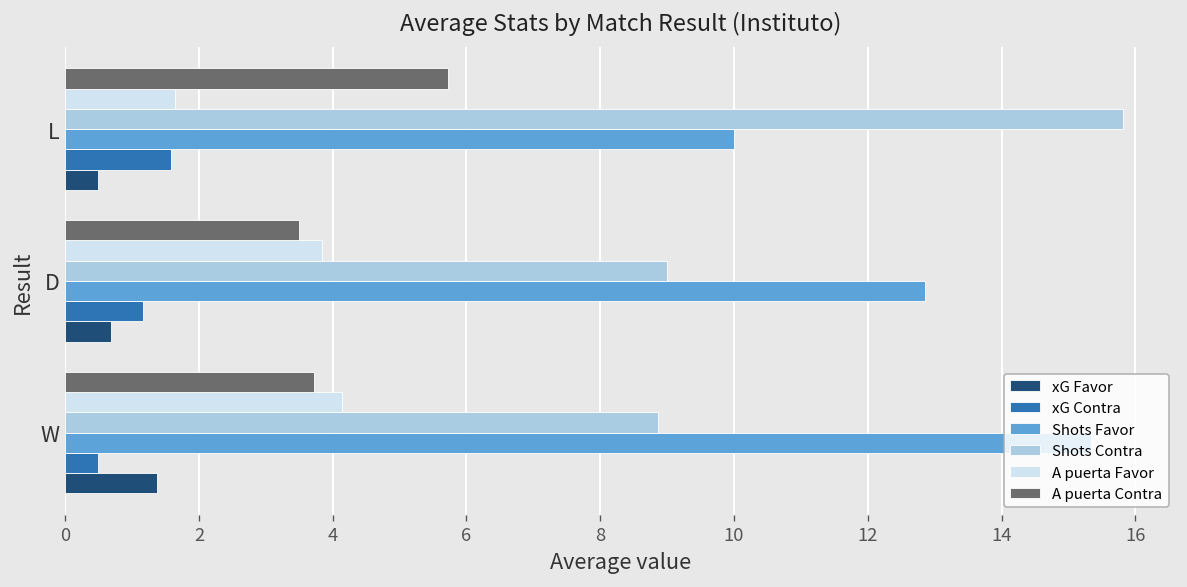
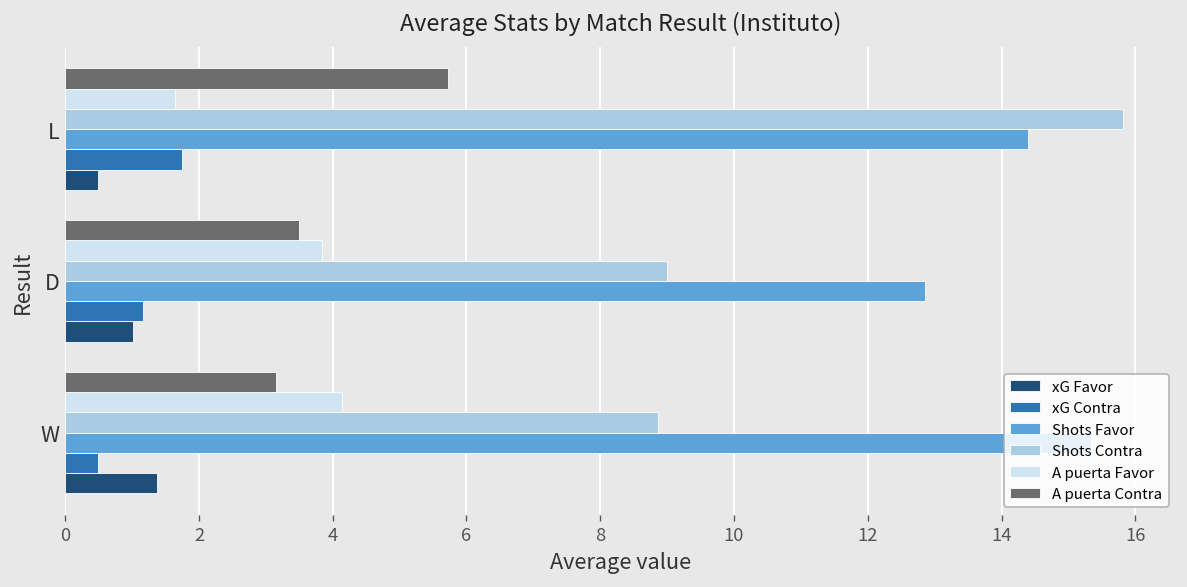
  {
    "xG Favor": {
      "L": 0.5,
-     "D": 0.7,
+     "D": 1.0,
      "W": 1.4
    },
    "xG Contra": {
-     "L": 1.6,
+     "L": 1.8,
      "D": 1.2,
      "W": 0.5
    },
    "Shots Favor": {
-     "L": 10.0,
+     "L": 14.4,
      "D": 12.9
    },
    "A puerta Contra": {
      "L": 5.7,
      "D": 3.5,
-     "W": 3.7
+     "W": 3.2
    }
  }
